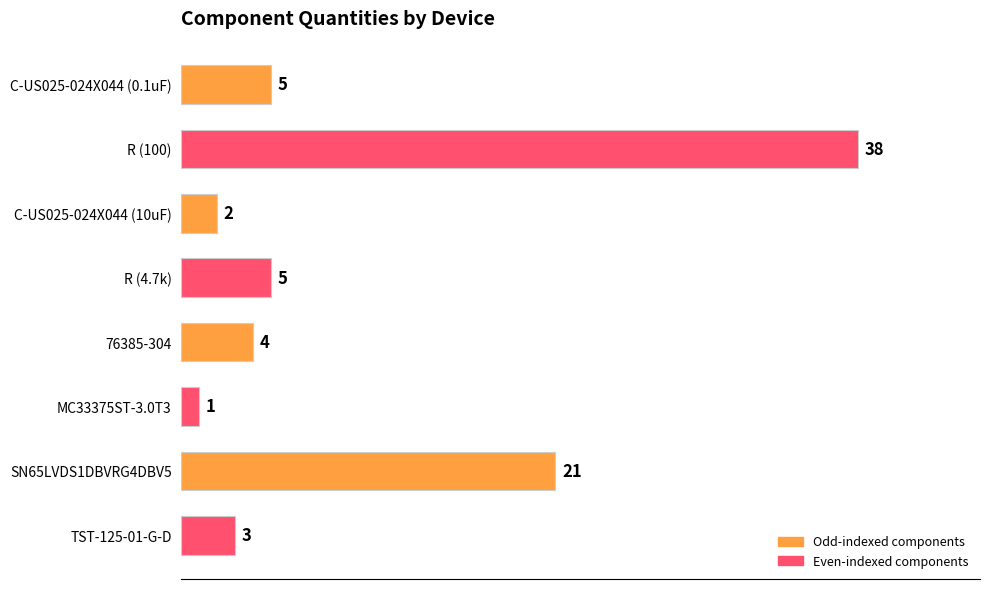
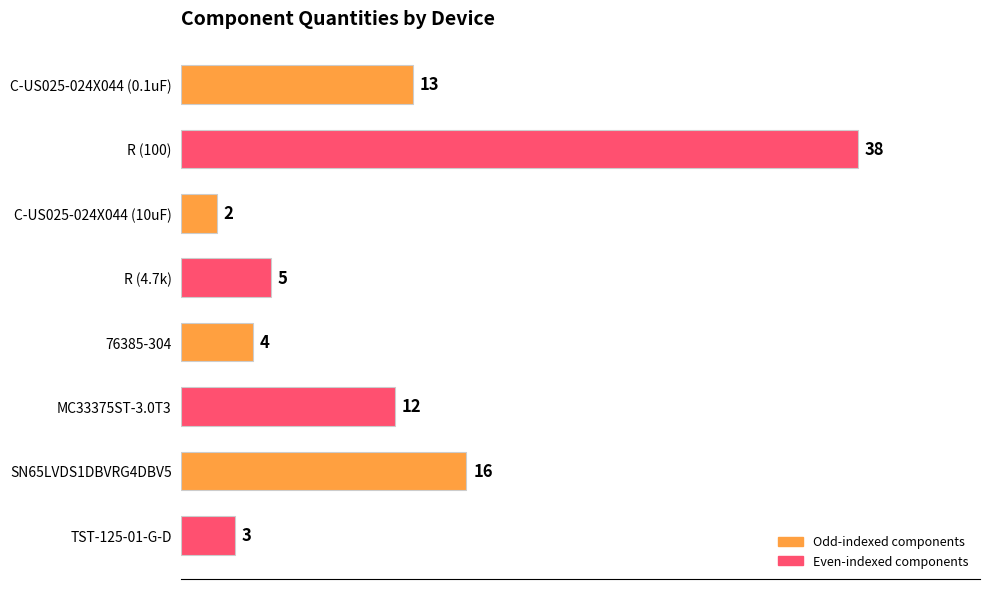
  {
-   "C-US025-024X044 (0.1uF)": 5,
+   "C-US025-024X044 (0.1uF)": 13,
    "R (100)": 38,
    "C-US025-024X044 (10uF)": 2,
    "R (4.7k)": 5,
    "76385-304": 4,
-   "MC33375ST-3.0T3": 1,
-   "SN65LVDS1DBVRG4DBV5": 21,
+   "MC33375ST-3.0T3": 12,
+   "SN65LVDS1DBVRG4DBV5": 16,
    "TST-125-01-G-D": 3
  }
